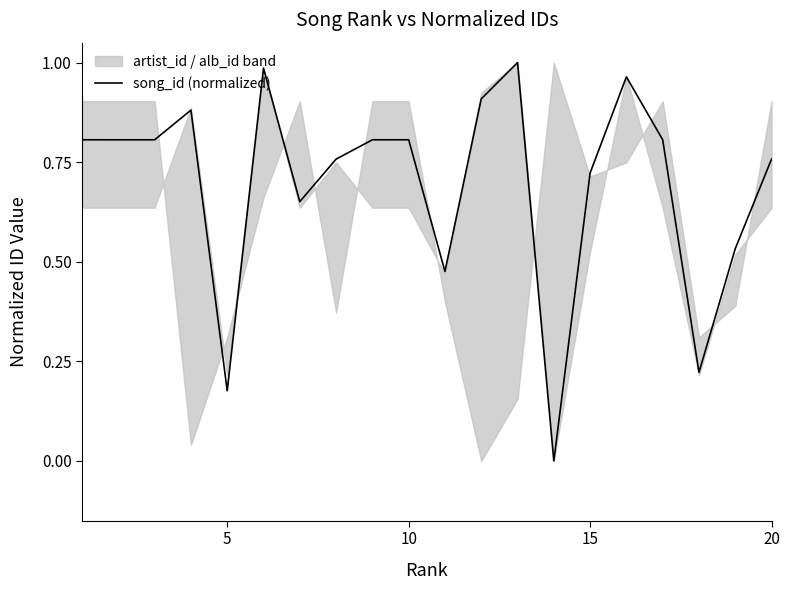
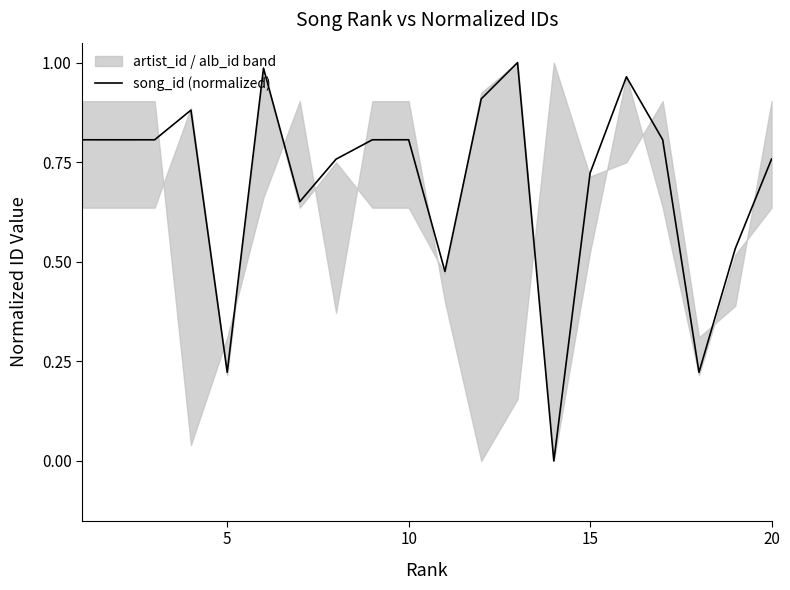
  {
    "song_id (normalized)": {
-     "5": 0.18,
+     "5": 0.22,
      "10": 0.81,
      "15": 0.72,
      "20": 0.76
    }
  }
